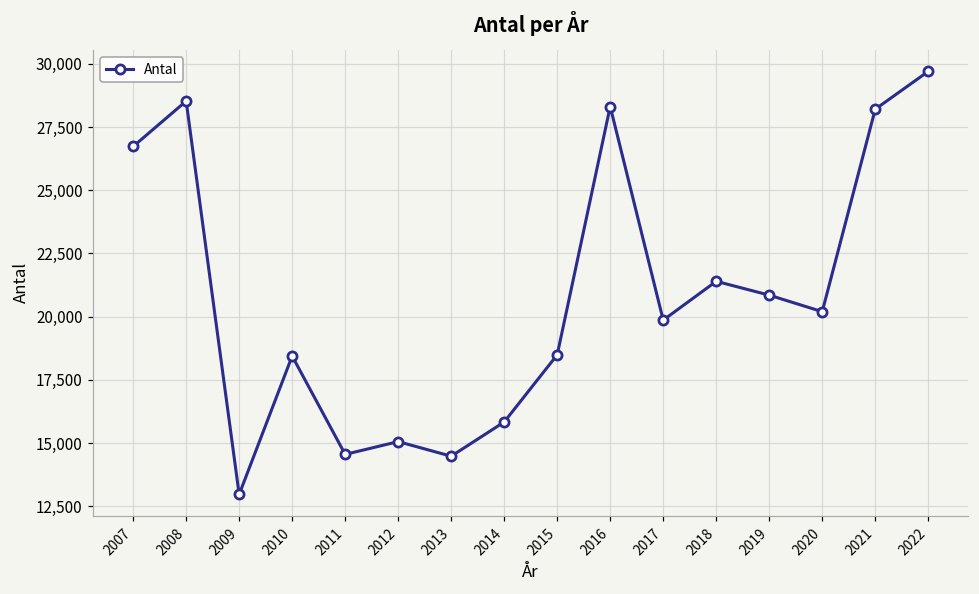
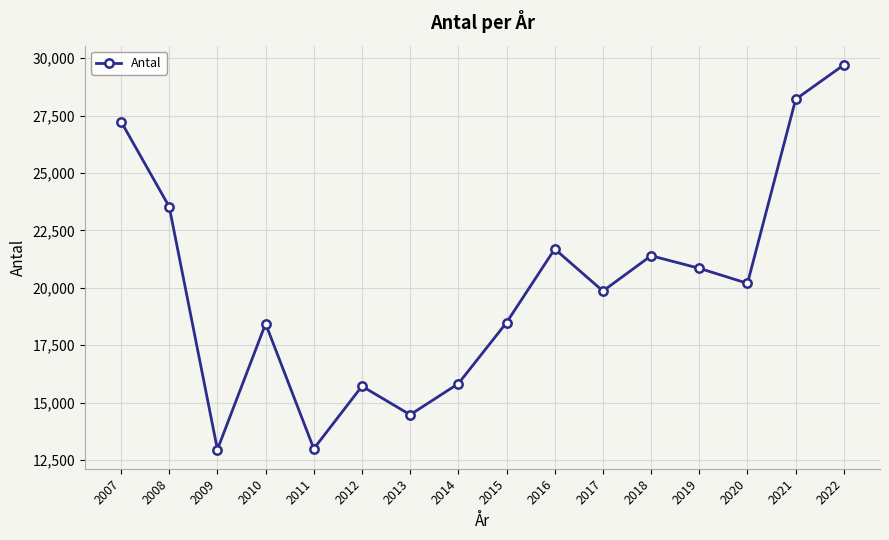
  {
-   "2007": "26,700",
-   "2008": "28,500",
+   "2007": "27,200",
+   "2008": "23,500",
    "2009": "13,000",
    "2010": "18,400",
-   "2011": "14,500",
-   "2012": "15,100",
+   "2011": "13,000",
+   "2012": "15,700",
    "2013": "14,500",
    "2014": "15,800",
    "2015": "18,500",
-   "2016": "28,300",
+   "2016": "21,700",
    "2017": "19,900",
    "2018": "21,400",
    "2019": "20,900",
    "2020": "20,200",
    "2021": "28,200",
    "2022": "29,700"
  }
